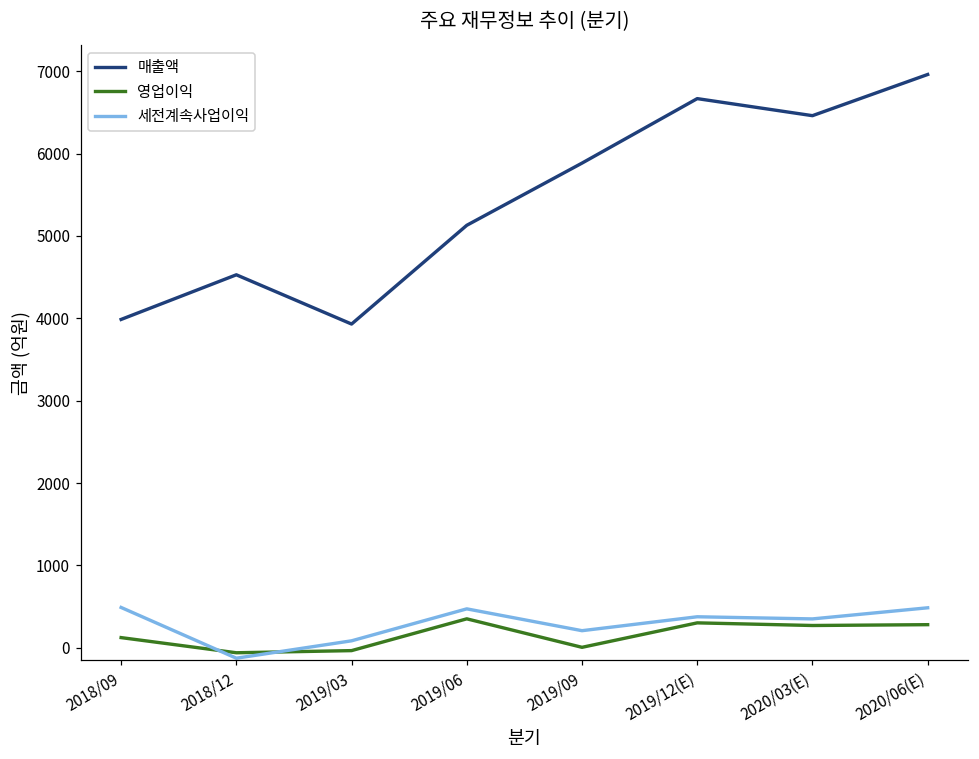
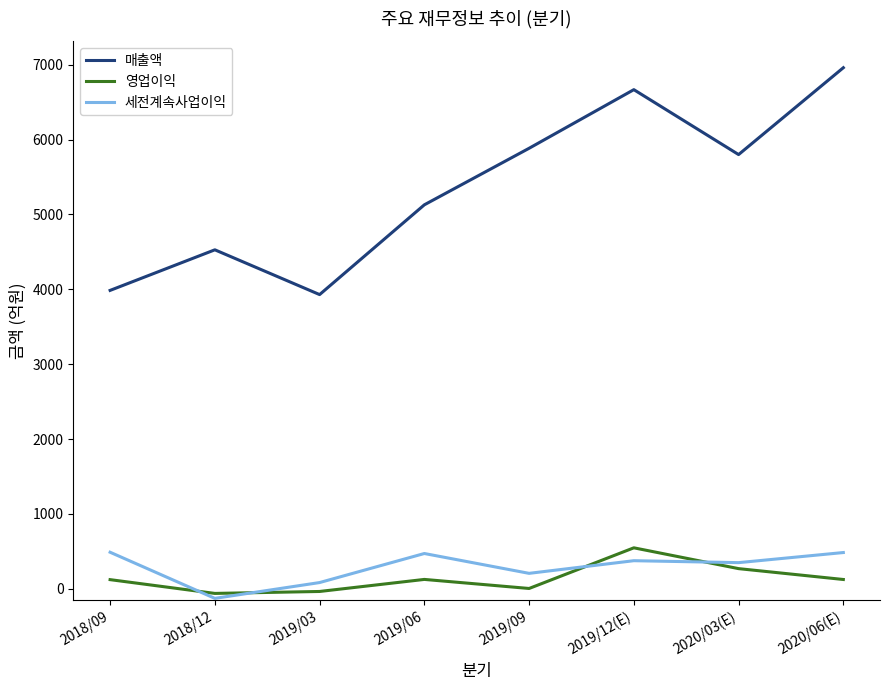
  {
    "매출액": {
      "2018/09": 4000,
      "2018/12": 4500,
      "2019/03": 3900,
      "2019/06": 5100,
      "2019/09": 5900,
      "2019/12(E)": 6700,
-     "2020/03(E)": 6500,
+     "2020/03(E)": 5800,
      "2020/06(E)": 7000
    },
    "영업이익": {
      "2018/09": 100,
      "2018/12": -100,
      "2019/03": 0,
-     "2019/06": 400,
+     "2019/06": 100,
      "2019/09": 0,
-     "2019/12(E)": 300,
+     "2019/12(E)": 500,
      "2020/03(E)": 300,
-     "2020/06(E)": 300
+     "2020/06(E)": 100
    },
    "세전계속사업이익": {
      "2018/09": 500,
      "2018/12": -100,
      "2019/03": 100,
      "2019/06": 500,
      "2019/09": 200,
      "2019/12(E)": 400,
      "2020/03(E)": 400,
      "2020/06(E)": 500
    }
  }
